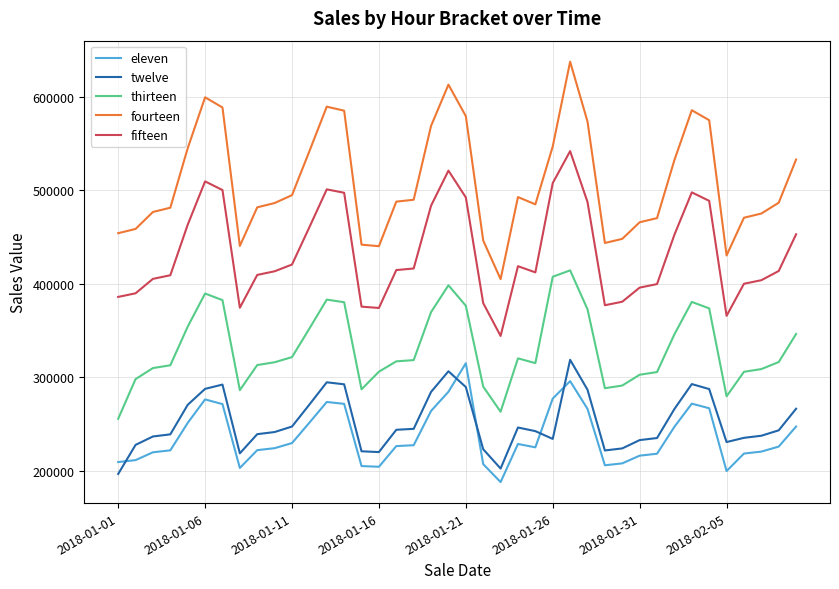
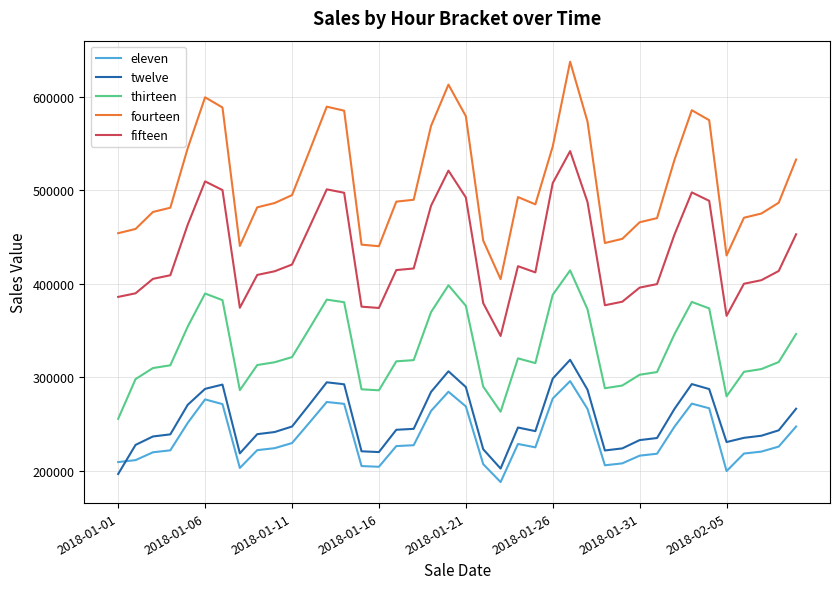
  {
    "eleven": {
      "2018-01-01": 210000,
      "2018-01-06": 280000,
      "2018-01-11": 230000,
      "2018-01-16": 200000,
-     "2018-01-21": 320000,
+     "2018-01-21": 270000,
      "2018-01-26": 280000,
      "2018-01-31": 220000,
      "2018-02-05": 200000
    },
    "twelve": {
      "2018-01-01": 200000,
      "2018-01-06": 290000,
      "2018-01-11": 250000,
      "2018-01-16": 220000,
      "2018-01-21": 290000,
-     "2018-01-26": 230000,
+     "2018-01-26": 300000,
      "2018-01-31": 230000,
      "2018-02-05": 230000
    },
    "thirteen": {
      "2018-01-01": 260000,
      "2018-01-06": 390000,
      "2018-01-11": 320000,
-     "2018-01-16": 310000,
+     "2018-01-16": 290000,
      "2018-01-21": 380000,
-     "2018-01-26": 410000,
+     "2018-01-26": 390000,
      "2018-01-31": 300000,
      "2018-02-05": 280000
    },
    "fourteen": {
      "2018-01-01": 450000,
      "2018-01-06": 600000,
      "2018-01-11": 490000,
      "2018-01-16": 440000,
      "2018-01-21": 580000,
      "2018-01-26": 550000,
      "2018-01-31": 470000,
      "2018-02-05": 430000
    },
    "fifteen": {
      "2018-01-01": 390000,
      "2018-01-06": 510000,
      "2018-01-11": 420000,
      "2018-01-16": 370000,
      "2018-01-21": 490000,
      "2018-01-26": 510000,
      "2018-01-31": 400000,
      "2018-02-05": 370000
    }
  }
